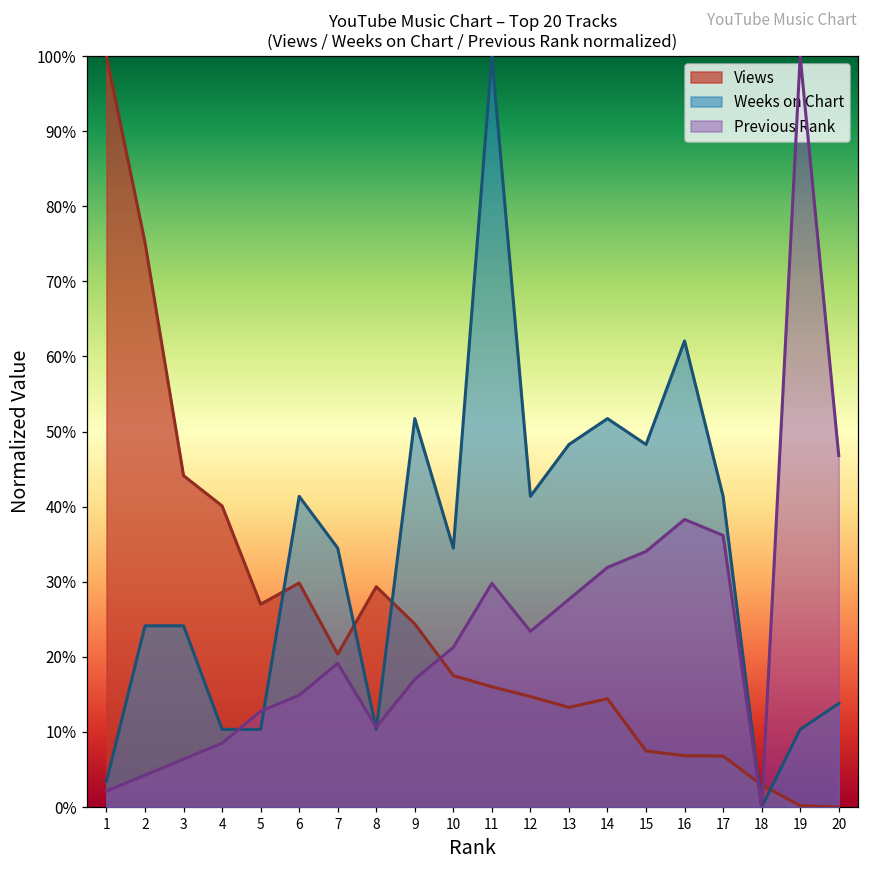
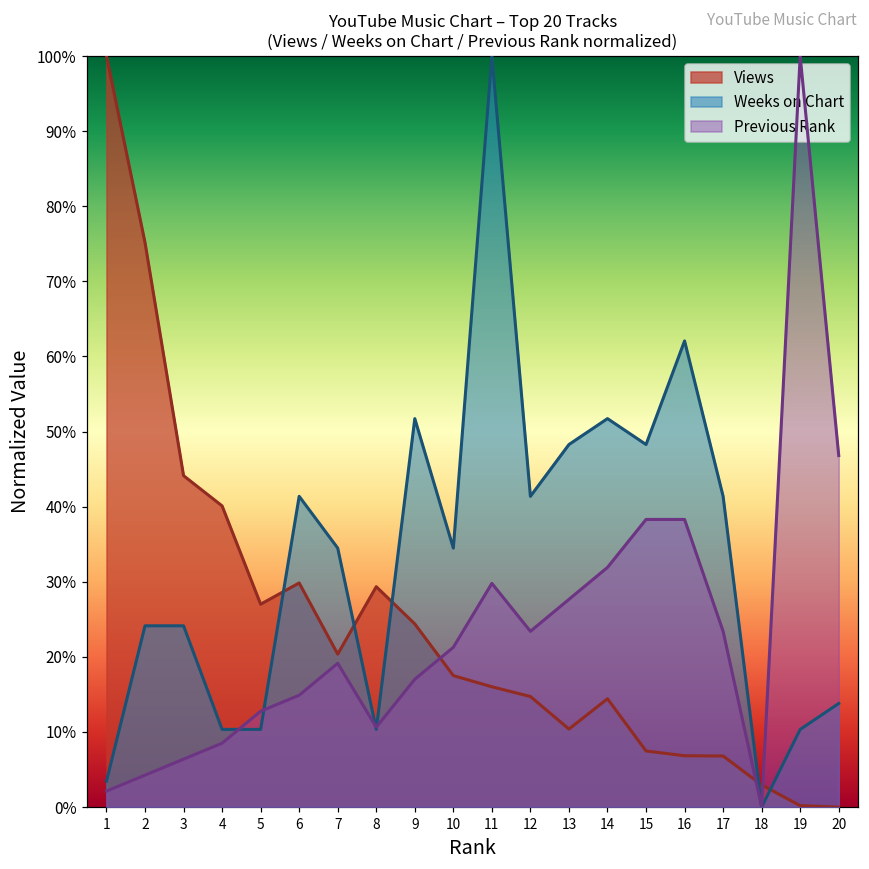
  {
    "Views": {
      "1": "100%",
      "2": "75%",
      "3": "44%",
      "4": "40%",
      "5": "27%",
      "6": "30%",
      "7": "20%",
      "8": "29%",
      "9": "24%",
      "10": "18%",
      "11": "16%",
      "12": "15%",
-     "13": "13%",
+     "13": "10%",
      "14": "14%",
      "15": "7%",
      "16": "7%",
      "17": "7%",
      "18": "3%",
      "19": "0%",
      "20": "0%"
    },
    "Weeks on Chart": {
      "1": "3%",
      "2": "24%",
      "3": "24%",
      "4": "10%",
      "5": "10%",
      "6": "41%",
      "7": "34%",
      "9": "52%",
      "10": "34%",
      "11": "100%",
      "12": "41%",
      "13": "48%",
      "14": "52%",
      "15": "48%",
      "16": "62%",
      "17": "41%",
      "19": "10%",
      "20": "14%"
    },
    "Previous Rank": {
      "1": "2%",
      "2": "4%",
      "3": "6%",
      "4": "9%",
      "5": "13%",
      "6": "15%",
      "7": "19%",
      "9": "17%",
      "10": "21%",
      "11": "30%",
      "12": "23%",
      "13": "28%",
      "14": "32%",
-     "15": "34%",
+     "15": "38%",
      "16": "38%",
-     "17": "36%",
+     "17": "23%",
      "19": "100%",
      "20": "47%"
    }
  }
